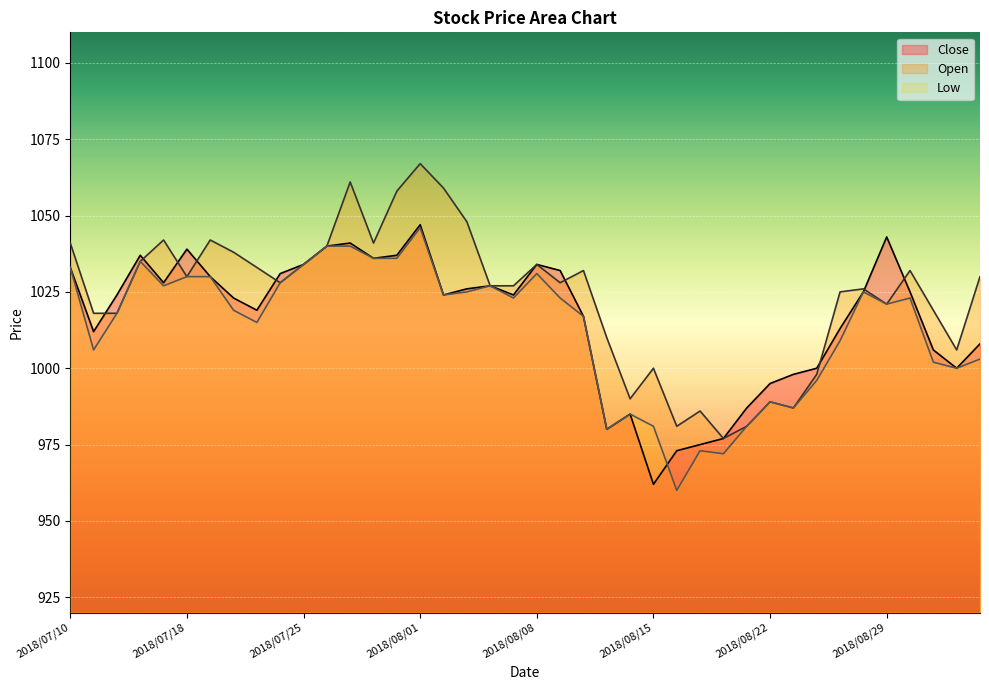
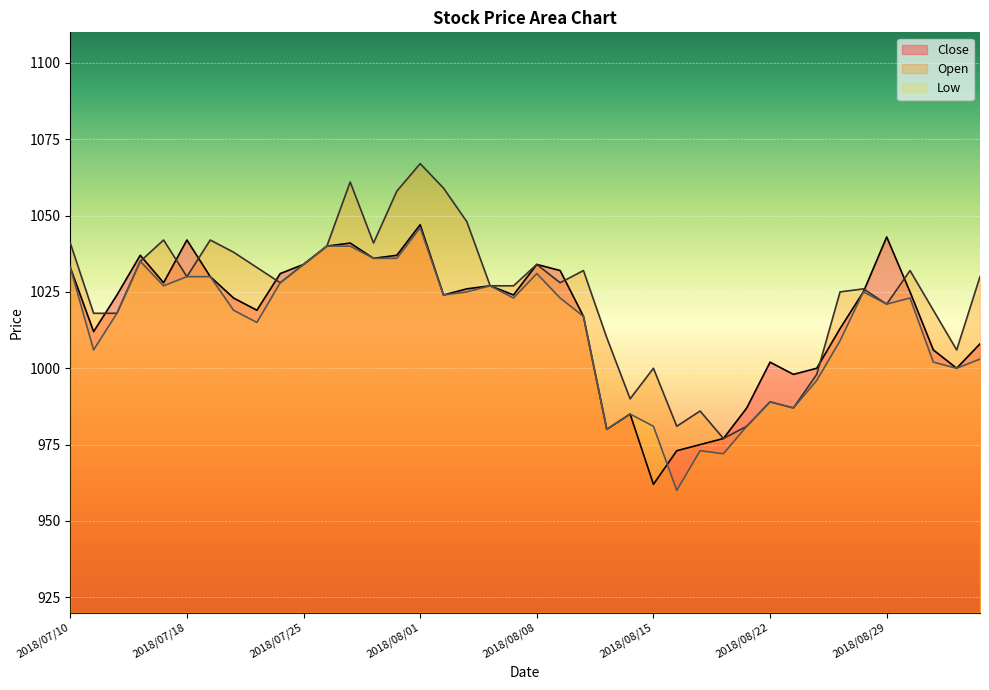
  {
    "Close": {
-     "2018/07/18": 1039,
+     "2018/07/18": 1042,
      "2018/08/01": 1047,
      "2018/08/15": 962,
-     "2018/08/22": 995,
+     "2018/08/22": 1002,
      "2018/08/29": 1043
    }
  }
